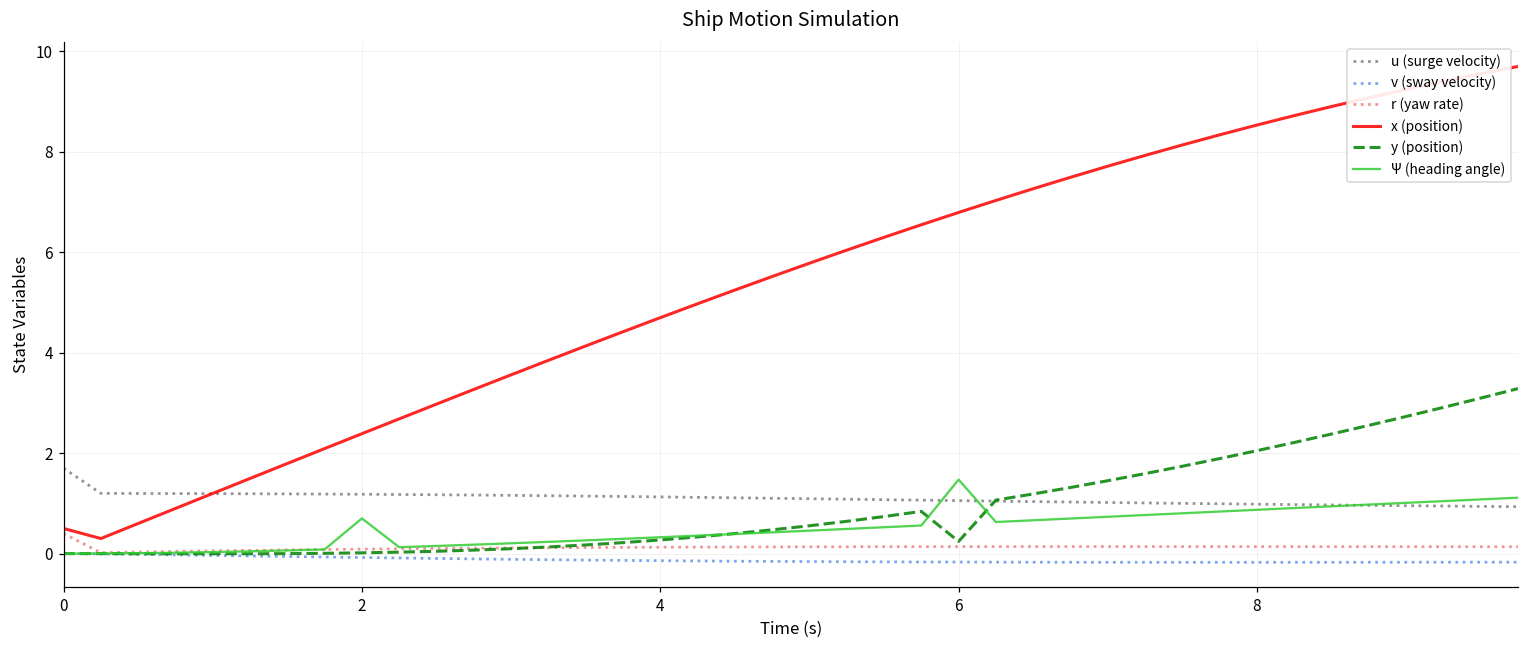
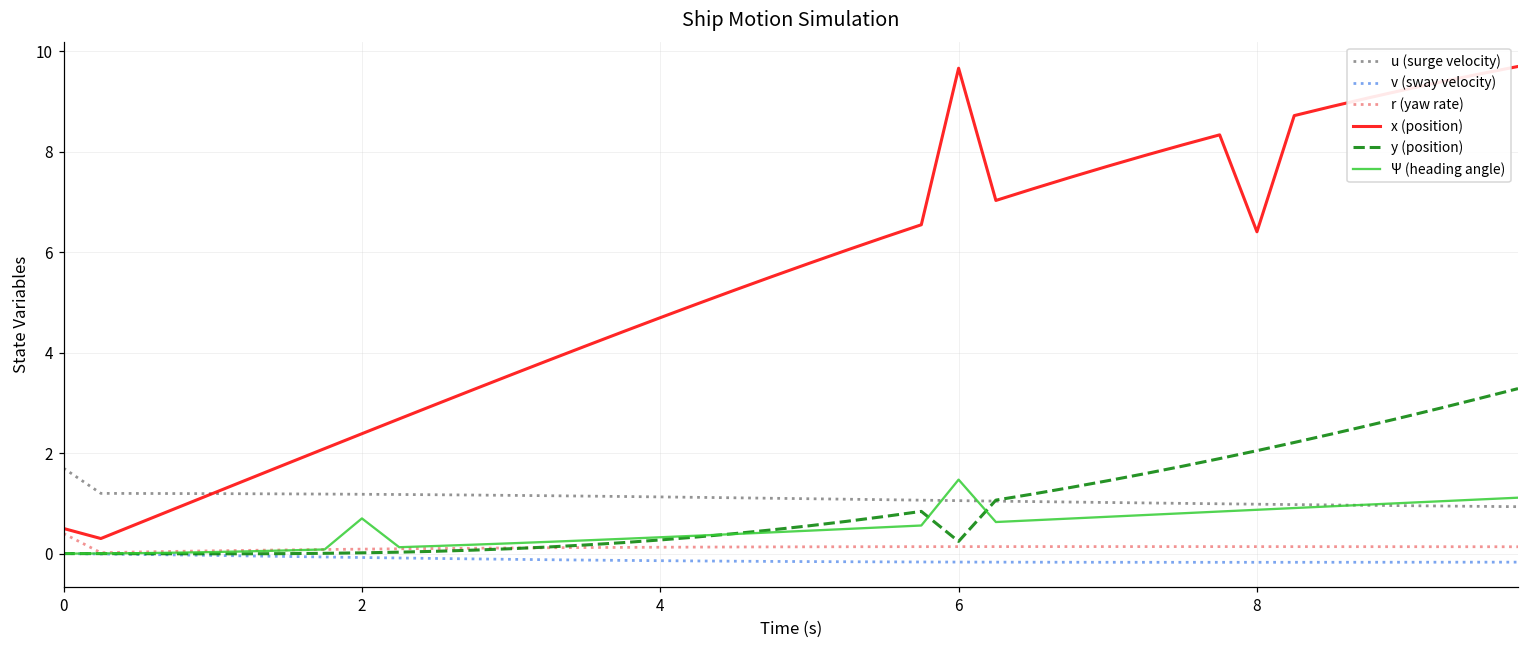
  {
    "u (surge velocity)": {
      "0": 1.7,
      "2": 1.2,
      "4": 1.1,
      "6": 1.1,
      "8": 1.0
    },
    "v (sway velocity)": {
      "2": -0.1,
      "4": -0.1,
      "6": -0.2,
      "8": -0.2
    },
    "r (yaw rate)": {
      "0": 0.4,
      "2": 0.1,
      "4": 0.1,
      "6": 0.1,
      "8": 0.1
    },
    "x (position)": {
      "0": 0.5,
      "2": 2.4,
      "4": 4.7,
-     "6": 6.8,
-     "8": 8.5
+     "6": 9.7,
+     "8": 6.4
    },
    "y (position)": {
      "2": 0.0,
      "6": 0.2,
      "8": 2.0
    },
    "Ψ (heading angle)": {
      "2": 0.7,
      "6": 1.5,
      "8": 0.9
    }
  }
